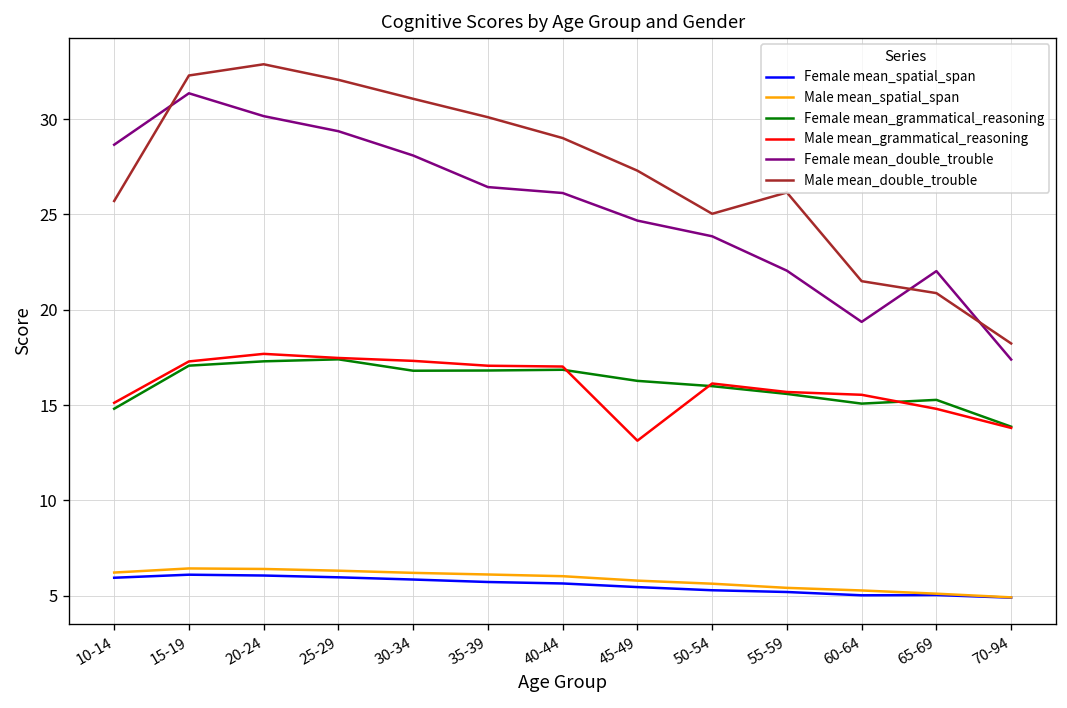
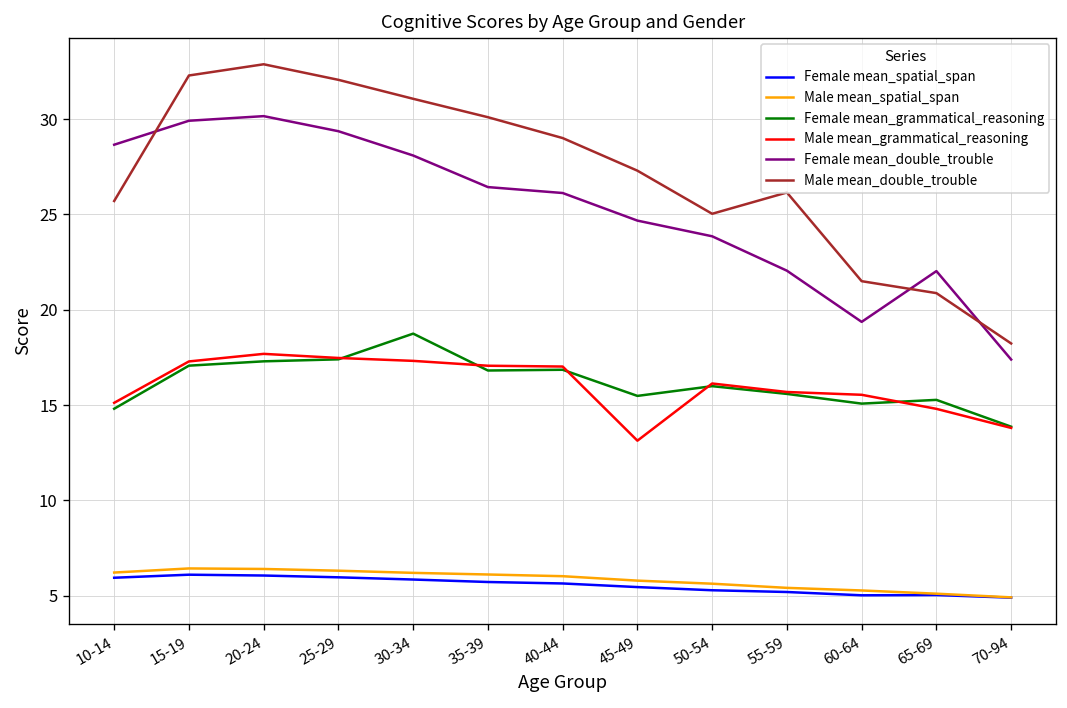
  {
    "Female mean_spatial_span": {
      "10-14": 5.9,
      "15-19": 6.1,
      "20-24": 6.1,
      "25-29": 6.0,
      "30-34": 5.8,
      "35-39": 5.7,
      "40-44": 5.6,
      "45-49": 5.5,
      "50-54": 5.3,
      "55-59": 5.2,
      "60-64": 5.0
    },
    "Male mean_spatial_span": {
      "10-14": 6.2,
      "15-19": 6.4,
      "20-24": 6.4,
      "25-29": 6.3,
      "30-34": 6.2,
      "35-39": 6.1,
      "40-44": 6.0,
      "45-49": 5.8,
      "50-54": 5.6,
      "55-59": 5.4,
      "60-64": 5.3
    },
    "Female mean_grammatical_reasoning": {
      "10-14": 14.8,
      "15-19": 17.1,
      "20-24": 17.3,
-     "30-34": 16.8,
+     "30-34": 18.7,
      "35-39": 16.8,
      "40-44": 16.8,
-     "45-49": 16.3,
+     "45-49": 15.5,
      "60-64": 15.1,
      "65-69": 15.3
    },
    "Male mean_grammatical_reasoning": {
      "10-14": 15.1,
      "15-19": 17.3,
      "20-24": 17.7,
      "30-34": 17.3,
      "35-39": 17.1,
      "40-44": 17.0,
      "45-49": 13.1,
      "60-64": 15.5,
      "65-69": 14.8
    },
    "Female mean_double_trouble": {
      "10-14": 28.7,
-     "15-19": 31.3,
+     "15-19": 29.9,
      "20-24": 30.2,
      "25-29": 29.4,
      "30-34": 28.1,
      "35-39": 26.4,
      "40-44": 26.1,
      "45-49": 24.7,
      "50-54": 23.8,
      "55-59": 22.0,
      "60-64": 19.4,
      "65-69": 22.0,
      "70-94": 17.4
    },
    "Male mean_double_trouble": {
      "10-14": 25.7,
      "15-19": 32.3,
      "20-24": 32.9,
      "25-29": 32.1,
      "30-34": 31.1,
      "35-39": 30.1,
      "40-44": 29.0,
      "45-49": 27.3,
      "50-54": 25.0,
      "55-59": 26.1,
      "60-64": 21.5,
      "65-69": 20.9,
      "70-94": 18.2
    }
  }
